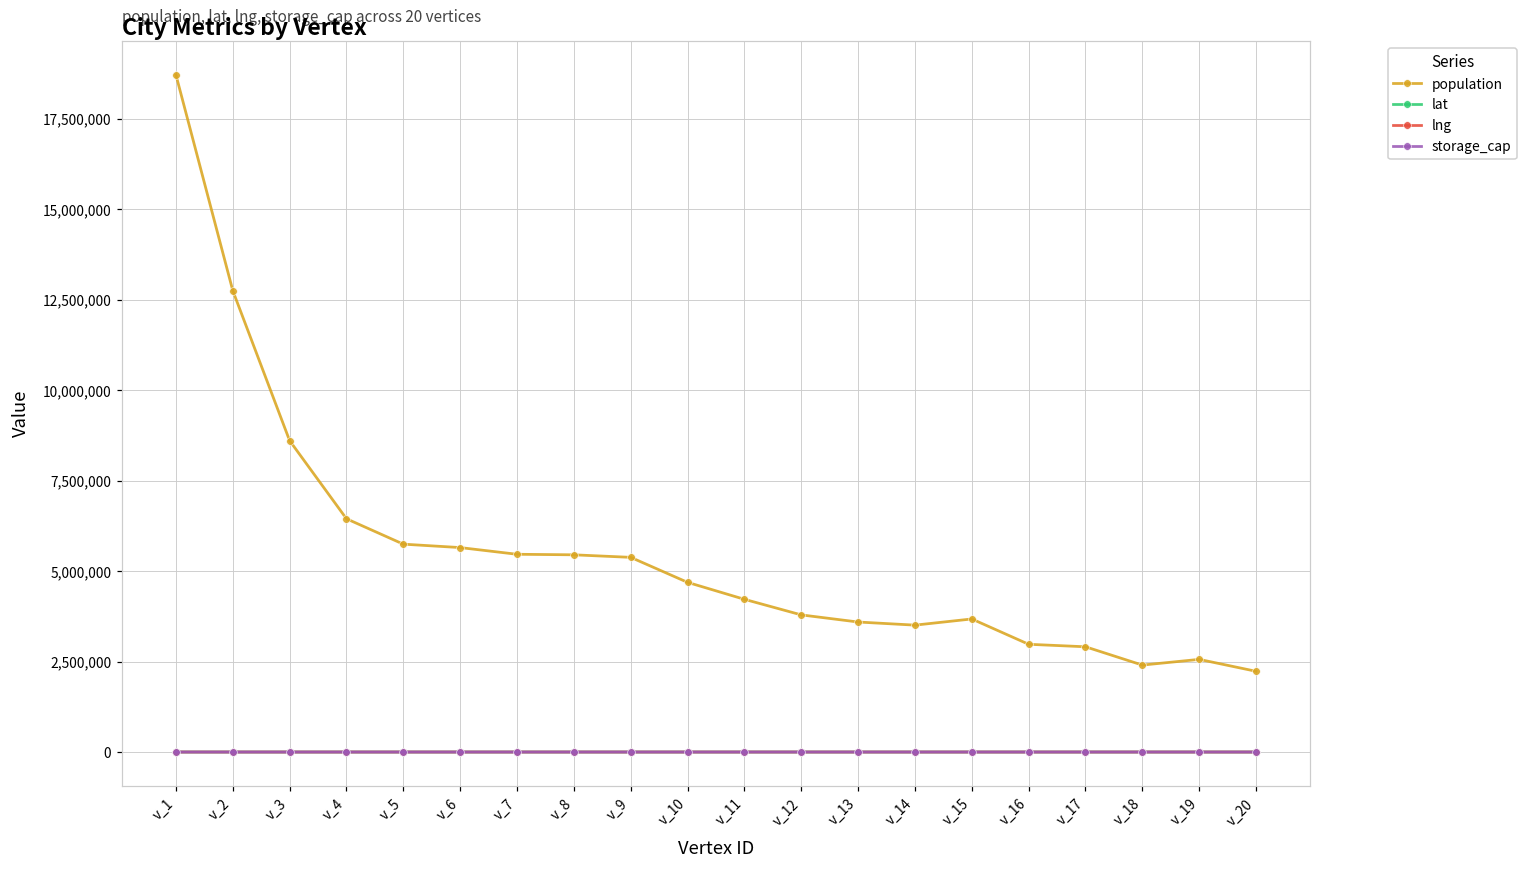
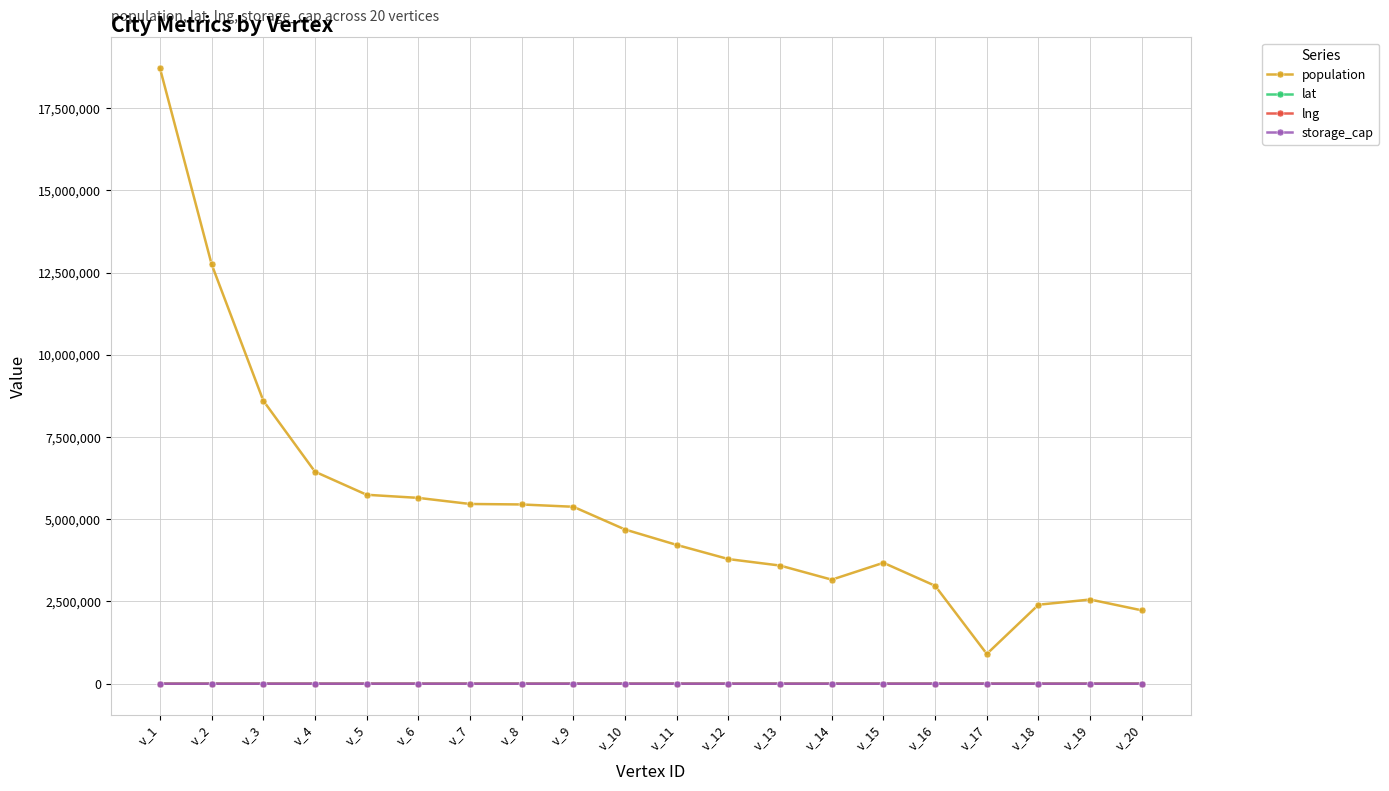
  {
    "population": {
      "v_1": "18,700,000",
      "v_2": "12,800,000",
      "v_3": "8,600,000",
      "v_4": "6,400,000",
      "v_5": "5,700,000",
      "v_6": "5,600,000",
      "v_7": "5,500,000",
      "v_8": "5,400,000",
      "v_9": "5,400,000",
      "v_10": "4,700,000",
      "v_11": "4,200,000",
      "v_12": "3,800,000",
      "v_13": "3,600,000",
-     "v_14": "3,500,000",
+     "v_14": "3,200,000",
      "v_15": "3,700,000",
      "v_16": "3,000,000",
-     "v_17": "2,900,000",
+     "v_17": "900,000",
      "v_18": "2,400,000",
      "v_19": "2,600,000",
      "v_20": "2,200,000"
    },
    "storage_cap": {
      "v_1": "0",
      "v_2": "0",
      "v_3": "0",
      "v_4": "0",
      "v_5": "0",
      "v_6": "0",
      "v_7": "0",
      "v_8": "0",
      "v_9": "0",
      "v_10": "0",
      "v_11": "0",
      "v_12": "0",
      "v_13": "0",
      "v_14": "0",
      "v_15": "0",
      "v_16": "0",
      "v_17": "0",
      "v_18": "0",
      "v_19": "0",
      "v_20": "0"
    }
  }
